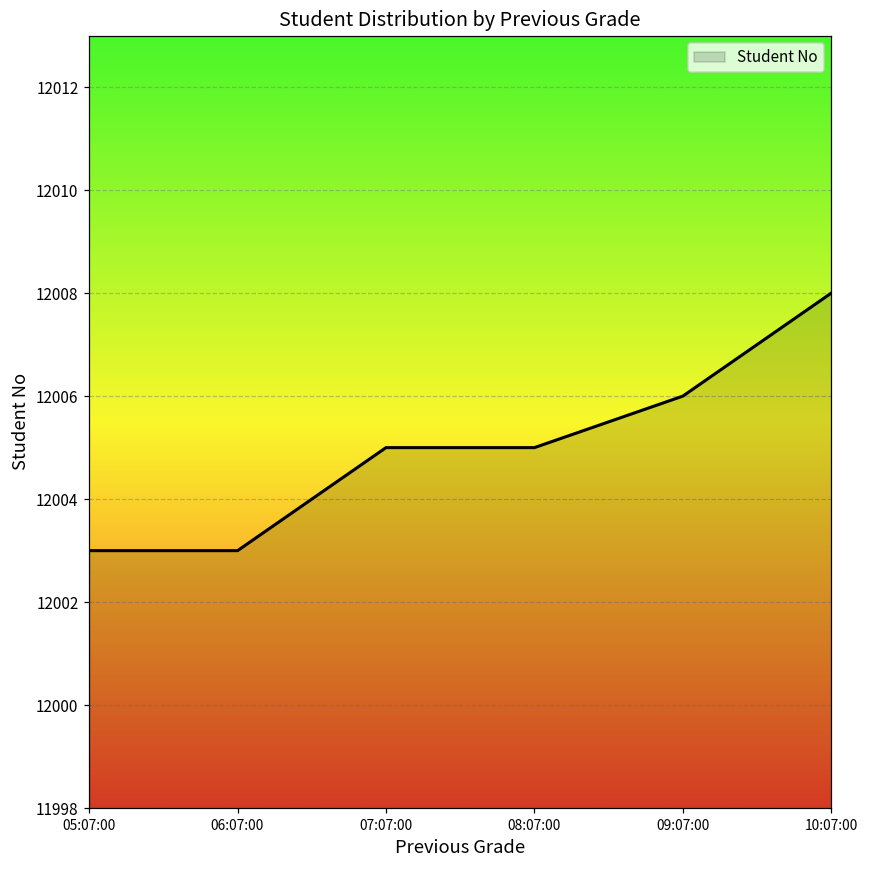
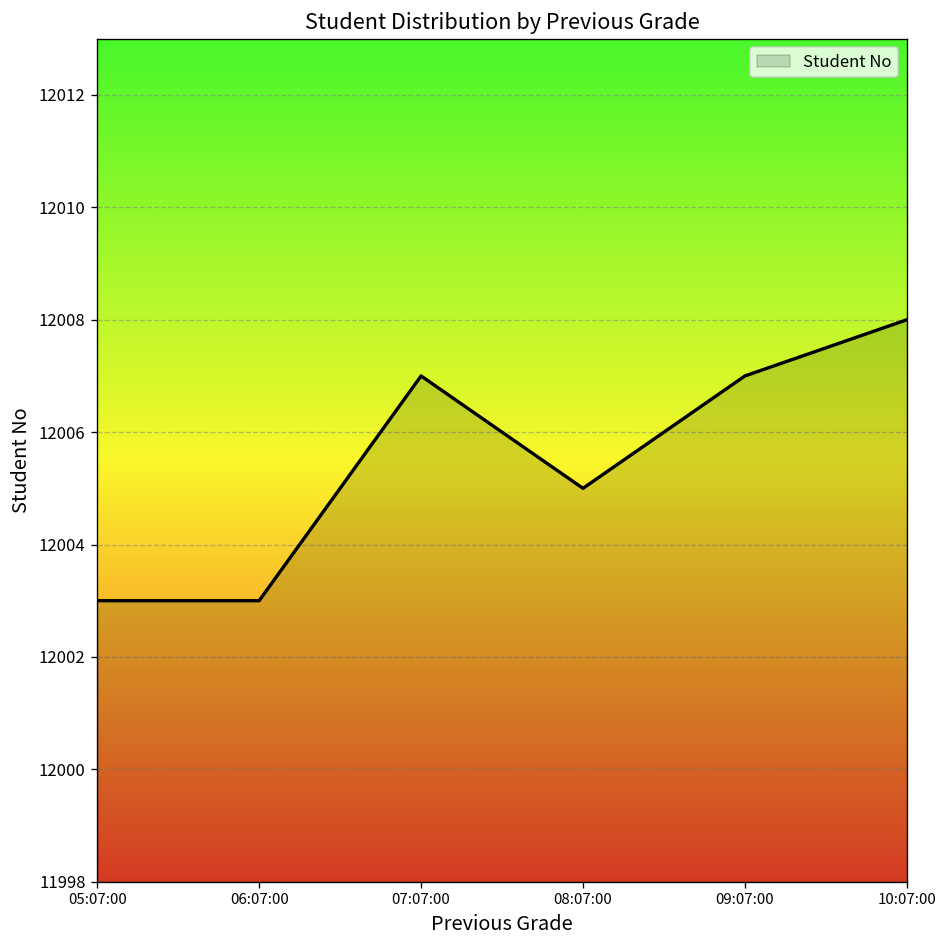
  {
    "05:07:00": 12003,
    "06:07:00": 12003,
-   "07:07:00": 12005,
+   "07:07:00": 12007,
    "08:07:00": 12005,
-   "09:07:00": 12006,
+   "09:07:00": 12007,
    "10:07:00": 12008
  }
